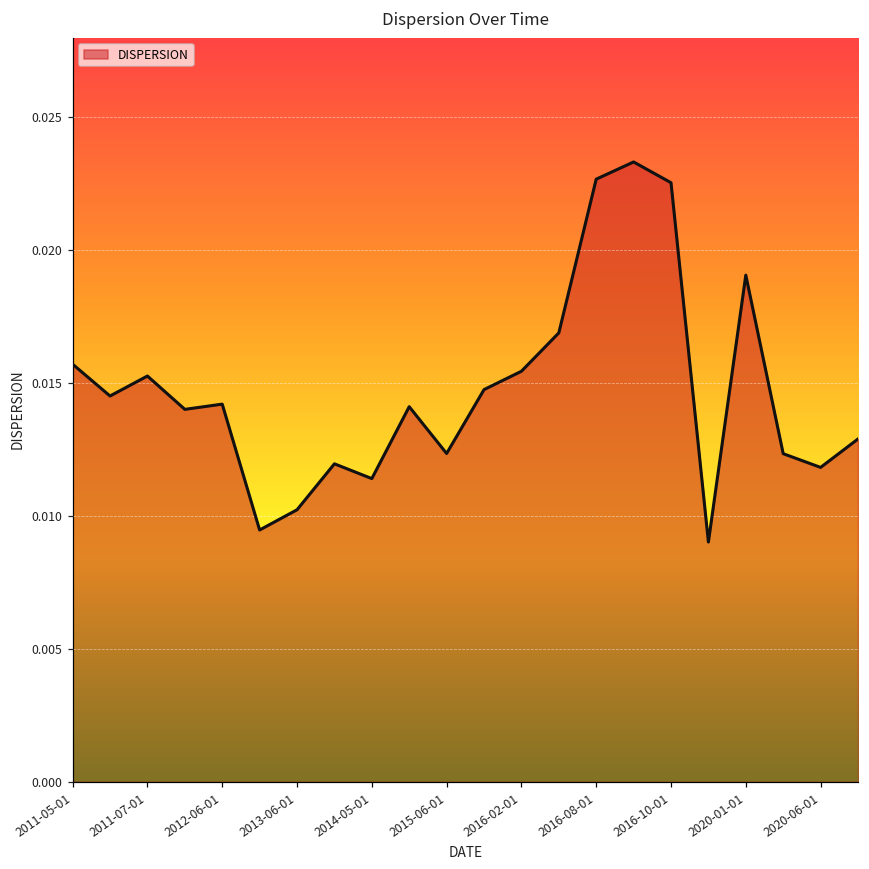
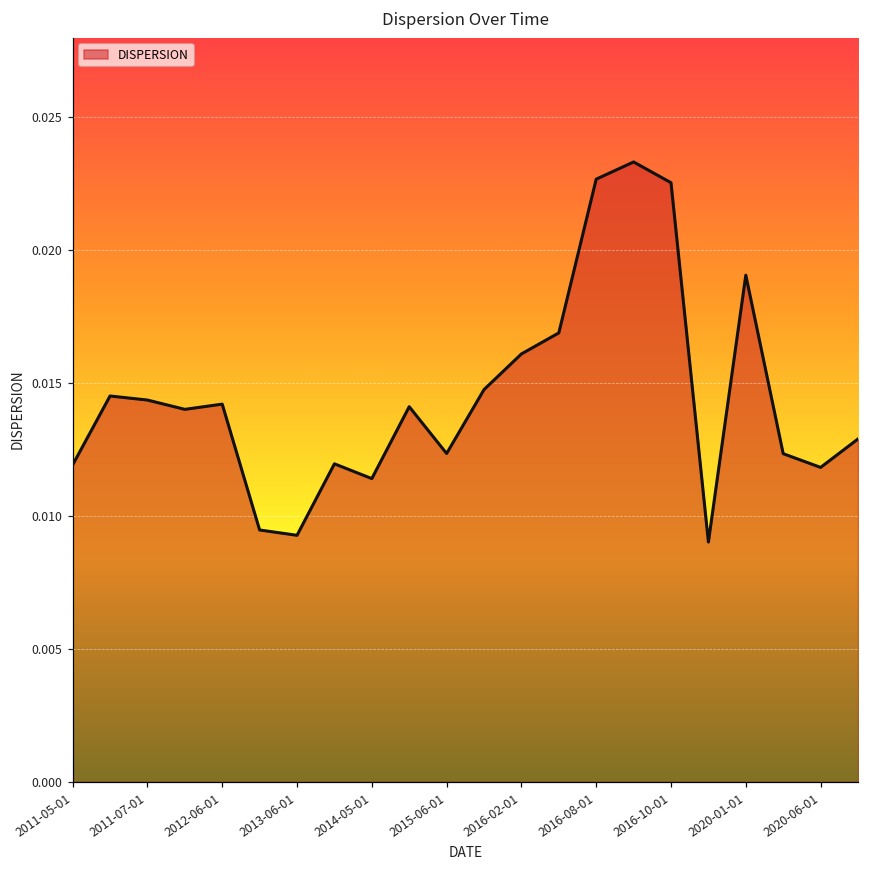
  {
-   "2011-05-01": 0.0157,
-   "2011-07-01": 0.0153,
+   "2011-05-01": 0.0119,
+   "2011-07-01": 0.0144,
    "2012-06-01": 0.0142,
-   "2013-06-01": 0.0102,
+   "2013-06-01": 0.0093,
    "2014-05-01": 0.0114,
    "2015-06-01": 0.0124,
-   "2016-02-01": 0.0154,
+   "2016-02-01": 0.0161,
    "2016-08-01": 0.0227,
    "2016-10-01": 0.0225,
    "2020-01-01": 0.0191,
    "2020-06-01": 0.0118
  }
